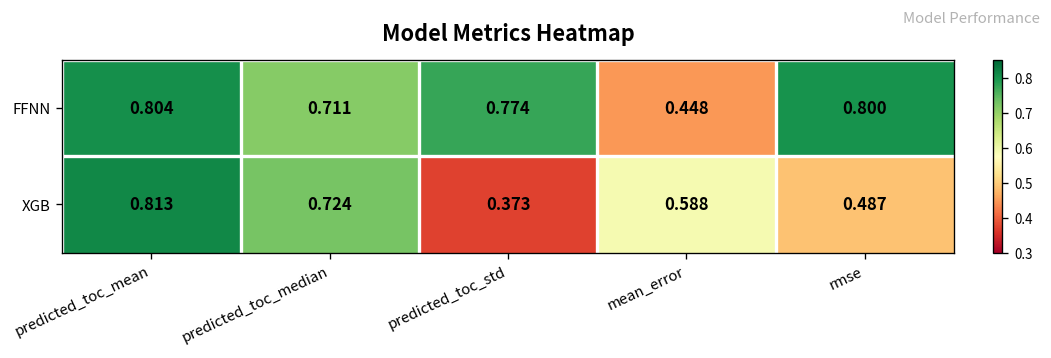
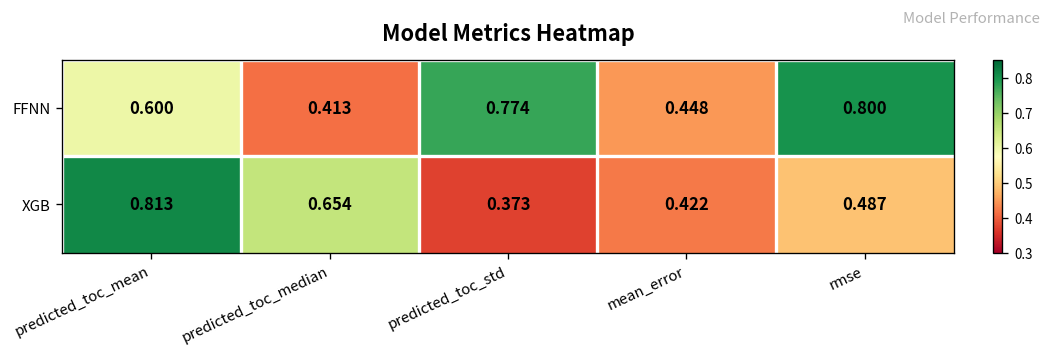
  {
    "FFNN": {
-     "predicted_toc_mean": 0.804,
-     "predicted_toc_median": 0.711,
+     "predicted_toc_mean": 0.600,
+     "predicted_toc_median": 0.413,
      "predicted_toc_std": 0.774,
      "mean_error": 0.448,
      "rmse": 0.800
    },
    "XGB": {
      "predicted_toc_mean": 0.813,
-     "predicted_toc_median": 0.724,
+     "predicted_toc_median": 0.654,
      "predicted_toc_std": 0.373,
-     "mean_error": 0.588,
+     "mean_error": 0.422,
      "rmse": 0.487
    }
  }
